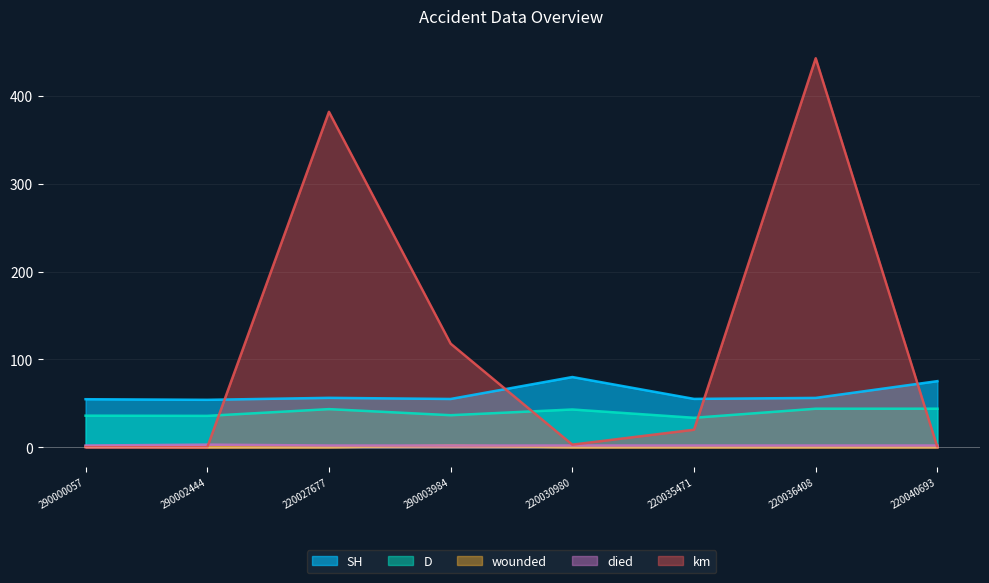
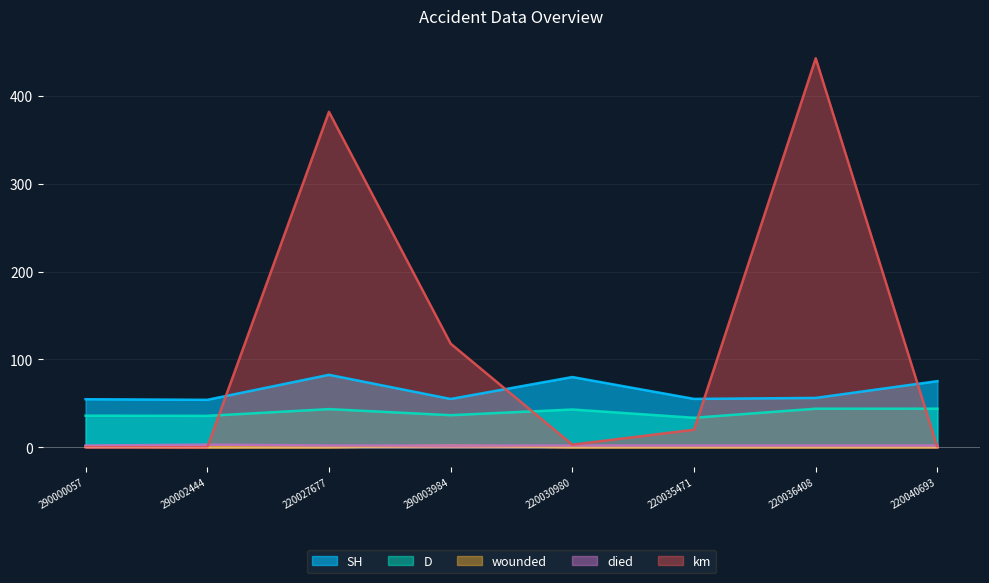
  {
    "SH": {
      "290000057": 50,
      "290002444": 50,
-     "220027677": 60,
+     "220027677": 80,
      "290003984": 50,
      "220030980": 80,
      "220035471": 60,
      "220036408": 60,
      "220040693": 80
    },
    "D": {
      "290000057": 40,
      "290002444": 40,
      "220027677": 40,
      "290003984": 40,
      "220030980": 40,
      "220035471": 30,
      "220036408": 40,
      "220040693": 40
    },
    "died": {
      "290002444": 0
    },
    "km": {
      "220027677": 380,
      "290003984": 120,
      "220035471": 20,
      "220036408": 440
    }
  }
